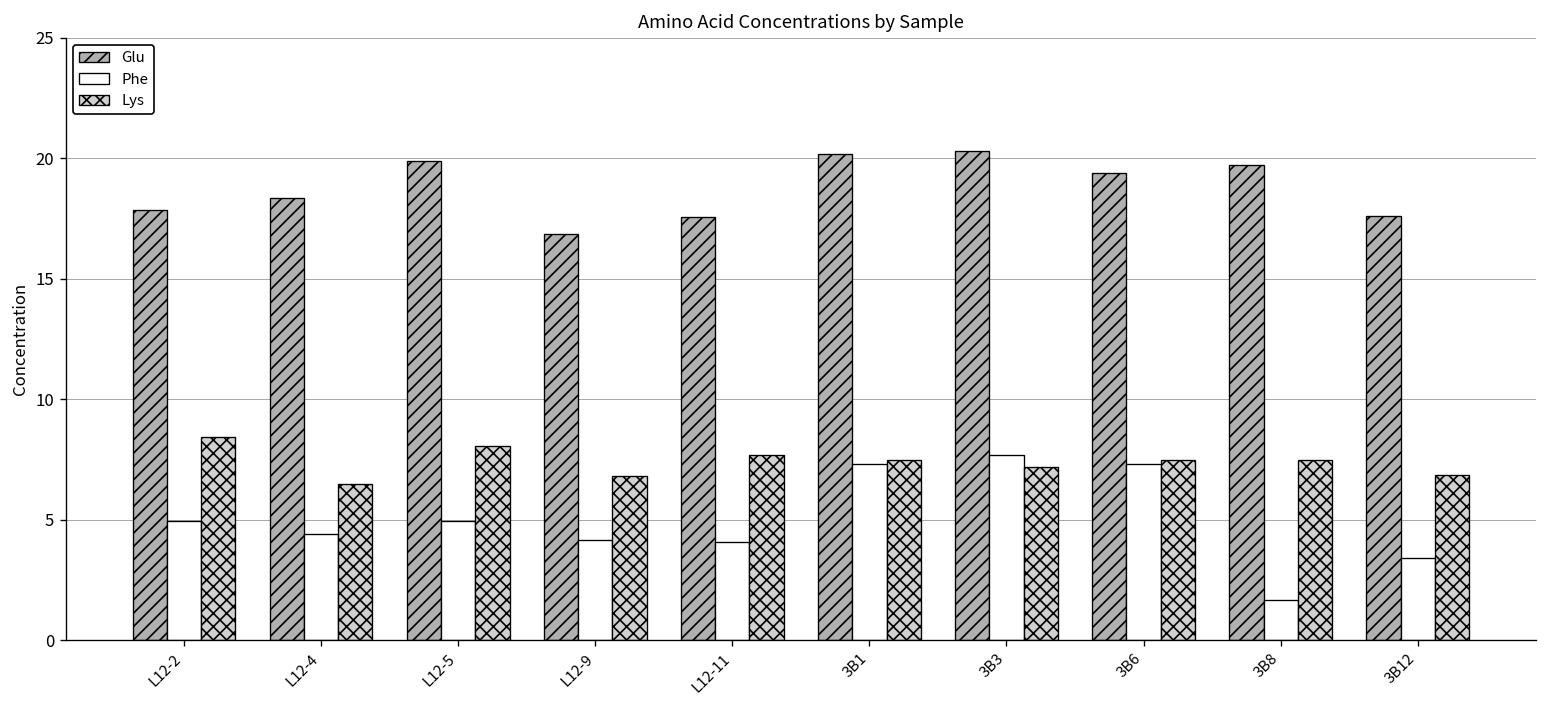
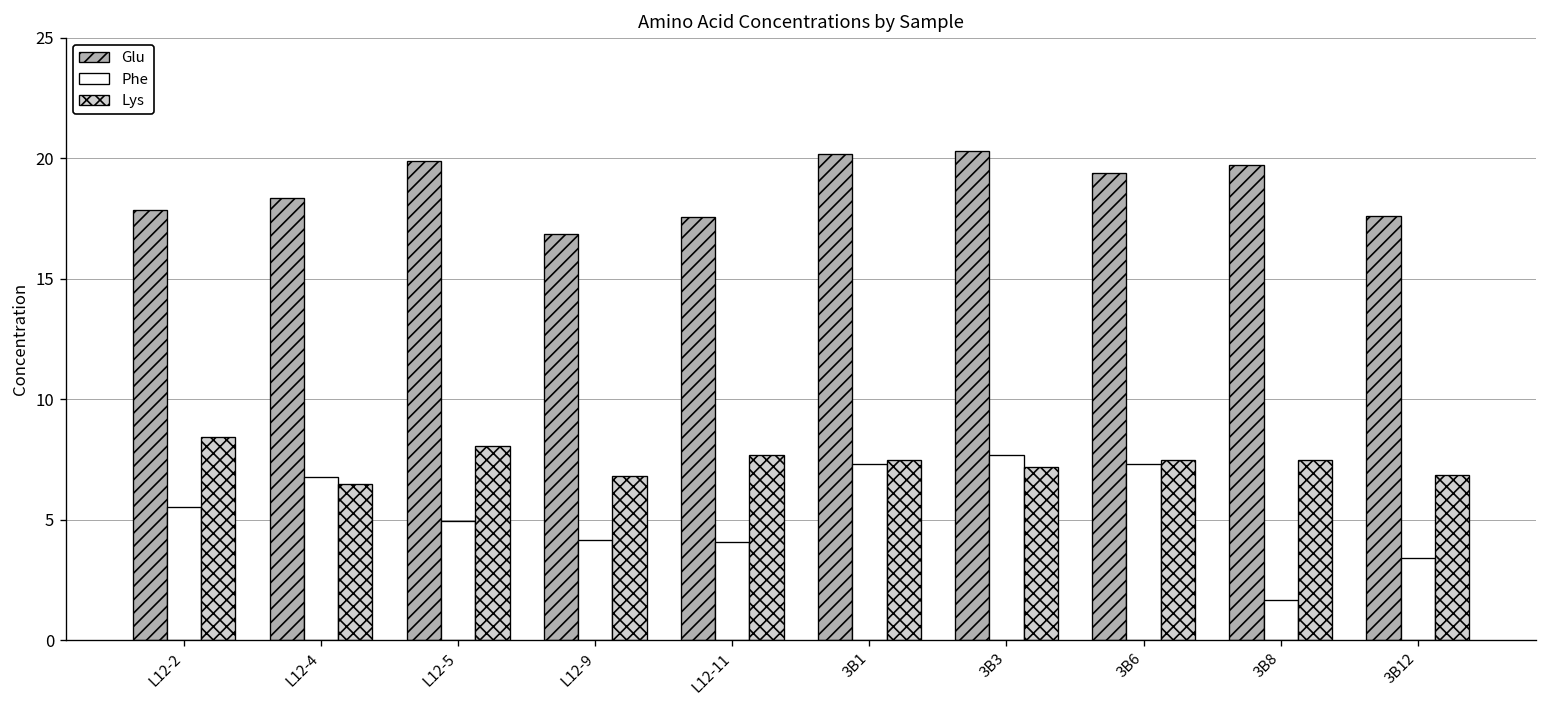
  {
    "Phe": {
-     "L12-2": 4.9,
-     "L12-4": 4.4,
+     "L12-2": 5.5,
+     "L12-4": 6.8,
      "L12-5": 4.9,
      "L12-9": 4.2,
      "L12-11": 4.1,
      "3B1": 7.3,
      "3B3": 7.7,
      "3B6": 7.3,
      "3B8": 1.7,
      "3B12": 3.4
    }
  }
